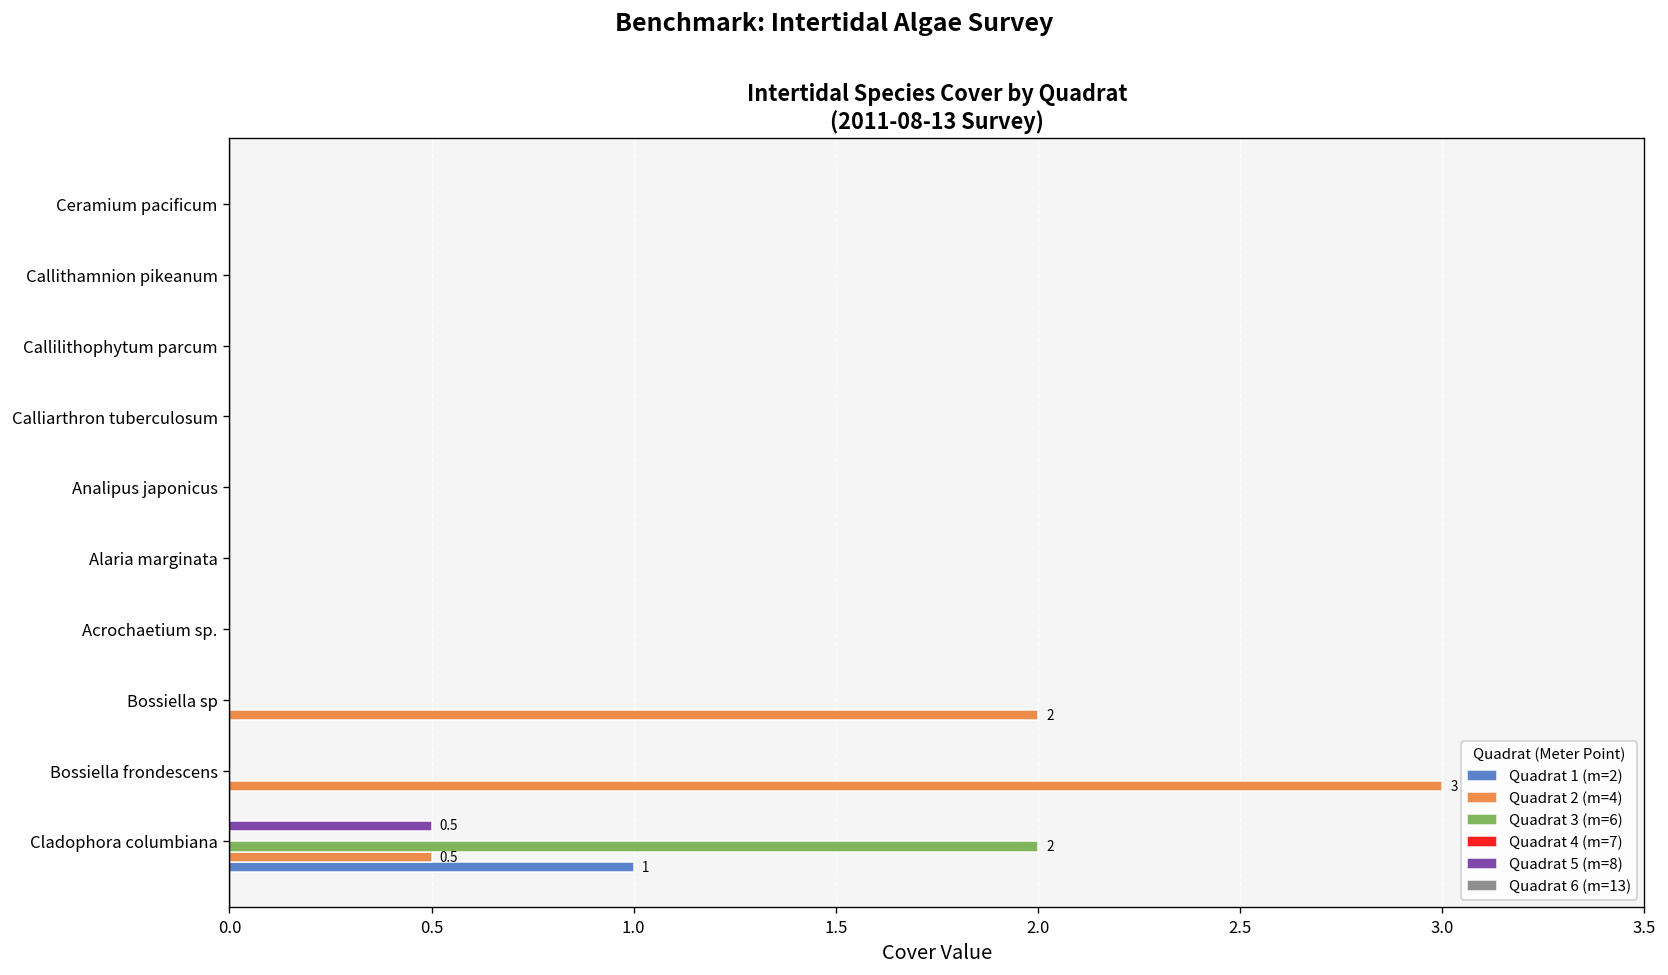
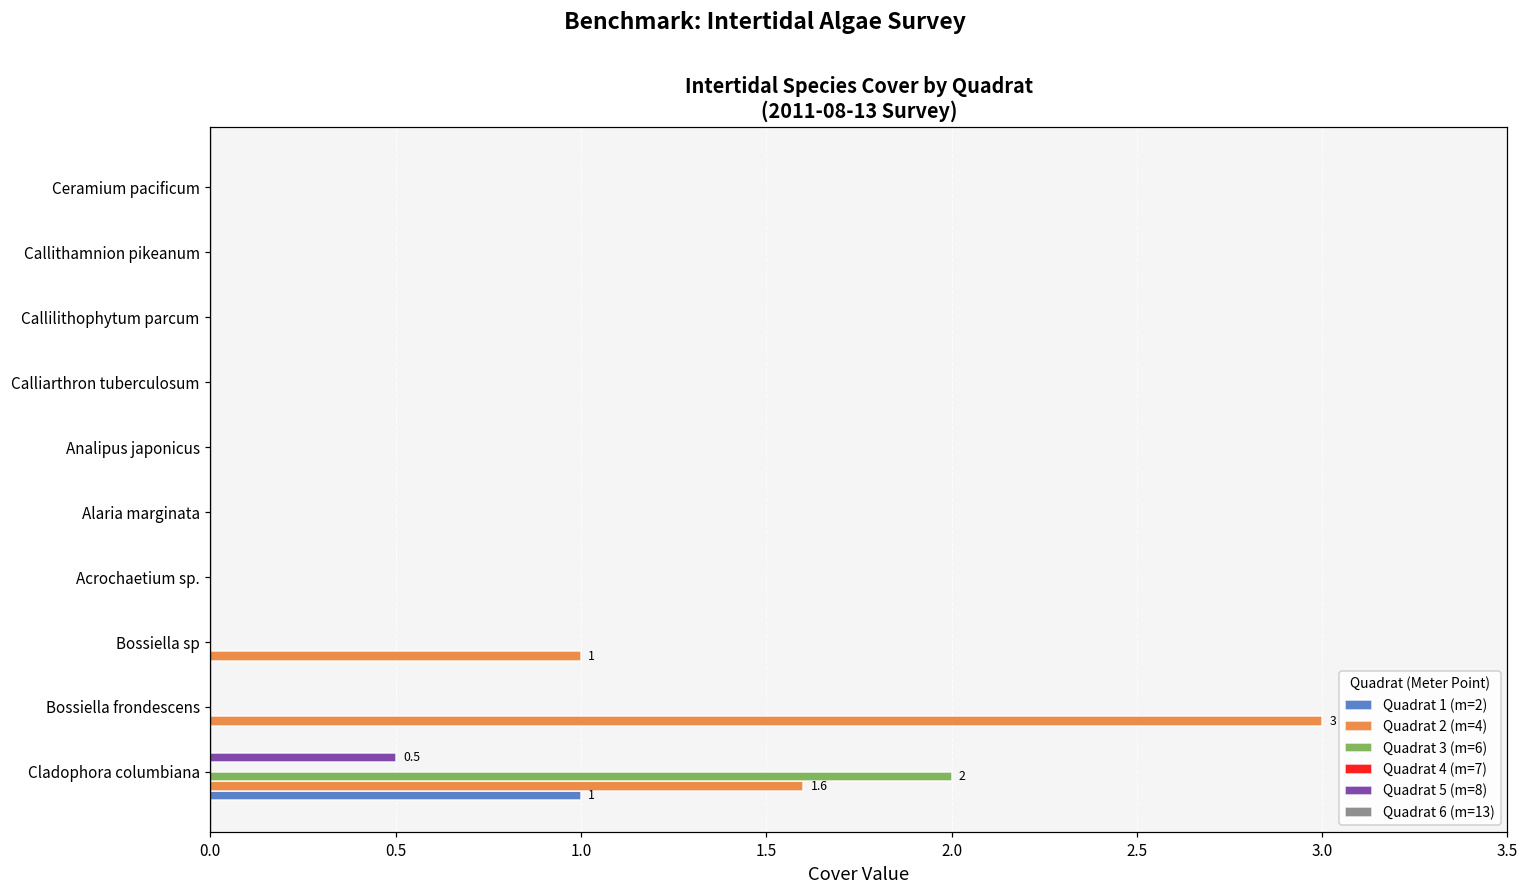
  {
    "Quadrat 1 (m=2)": {
      "Cladophora columbiana": 1
    },
    "Quadrat 2 (m=4)": {
-     "Bossiella sp": 2,
+     "Bossiella sp": 1,
      "Bossiella frondescens": 3,
-     "Cladophora columbiana": 0.5
+     "Cladophora columbiana": 1.6
    },
    "Quadrat 3 (m=6)": {
      "Cladophora columbiana": 2
    },
    "Quadrat 4 (m=7)": {
      "Ceramium pacificum": 0.00,
      "Callithamnion pikeanum": 0.00,
      "Callilithophytum parcum": 0.00,
      "Calliarthron tuberculosum": 0.00,
      "Analipus japonicus": 0.00,
      "Alaria marginata": 0.00,
      "Acrochaetium sp.": 0.00,
      "Bossiella sp": 0.00,
      "Bossiella frondescens": 0.00,
      "Cladophora columbiana": 0.00
    },
    "Quadrat 5 (m=8)": {
      "Cladophora columbiana": 0.5
    },
    "Quadrat 6 (m=13)": {
      "Ceramium pacificum": 0.00,
      "Callithamnion pikeanum": 0.00,
      "Callilithophytum parcum": 0.00,
      "Calliarthron tuberculosum": 0.00,
      "Analipus japonicus": 0.00,
      "Alaria marginata": 0.00,
      "Acrochaetium sp.": 0.00,
      "Bossiella sp": 0.00,
      "Bossiella frondescens": 0.00,
      "Cladophora columbiana": 0.00
    }
  }
